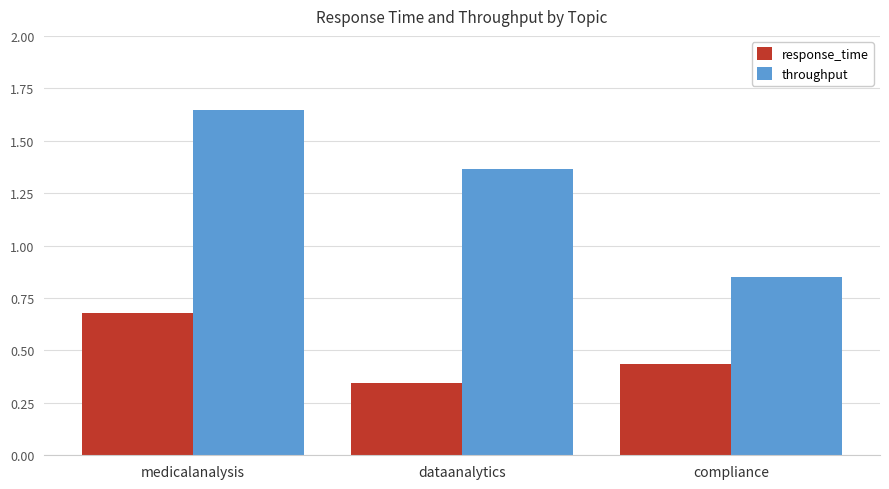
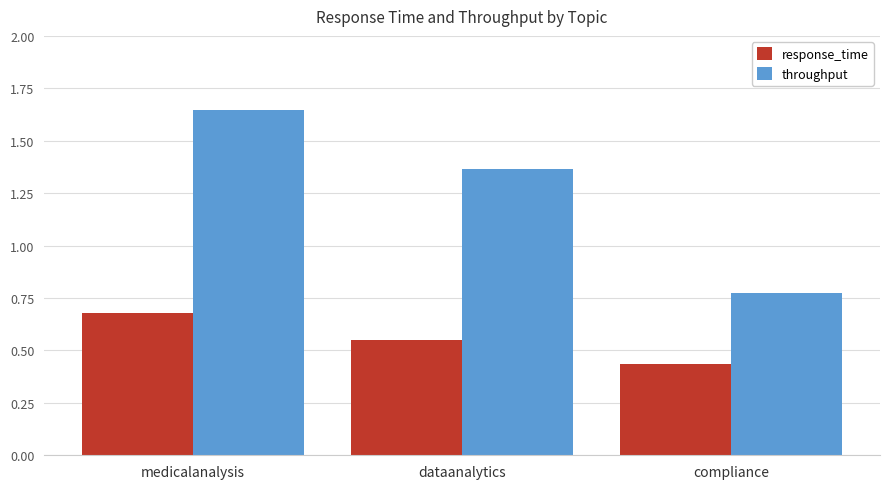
  {
    "response_time": {
      "medicalanalysis": 0.68,
-     "dataanalytics": 0.34,
+     "dataanalytics": 0.55,
      "compliance": 0.43
    },
    "throughput": {
      "medicalanalysis": 1.65,
      "dataanalytics": 1.36,
-     "compliance": 0.85
+     "compliance": 0.77
    }
  }
